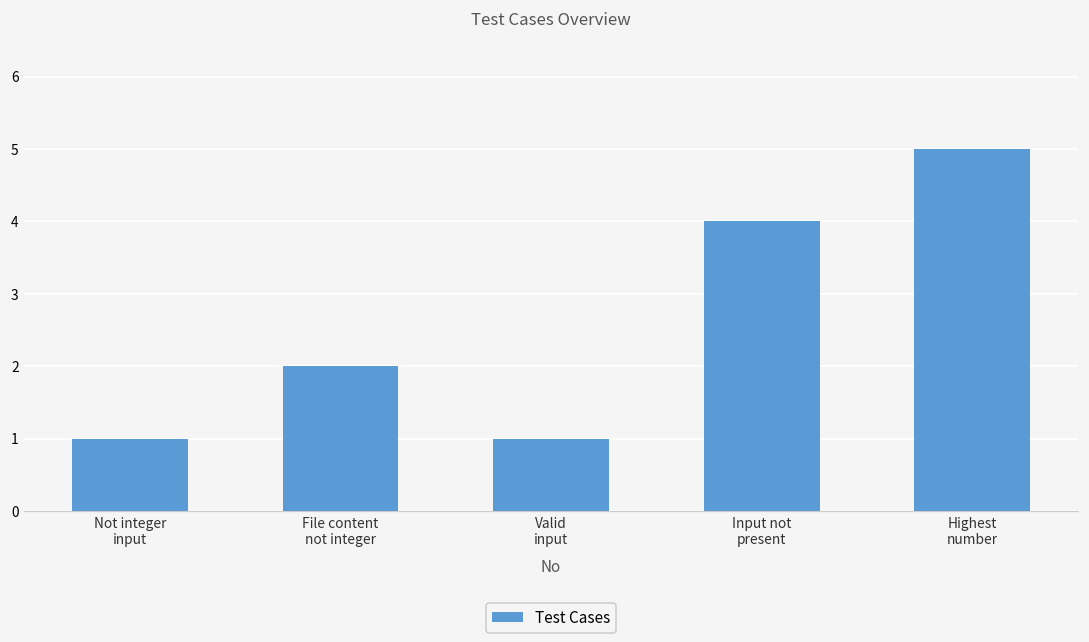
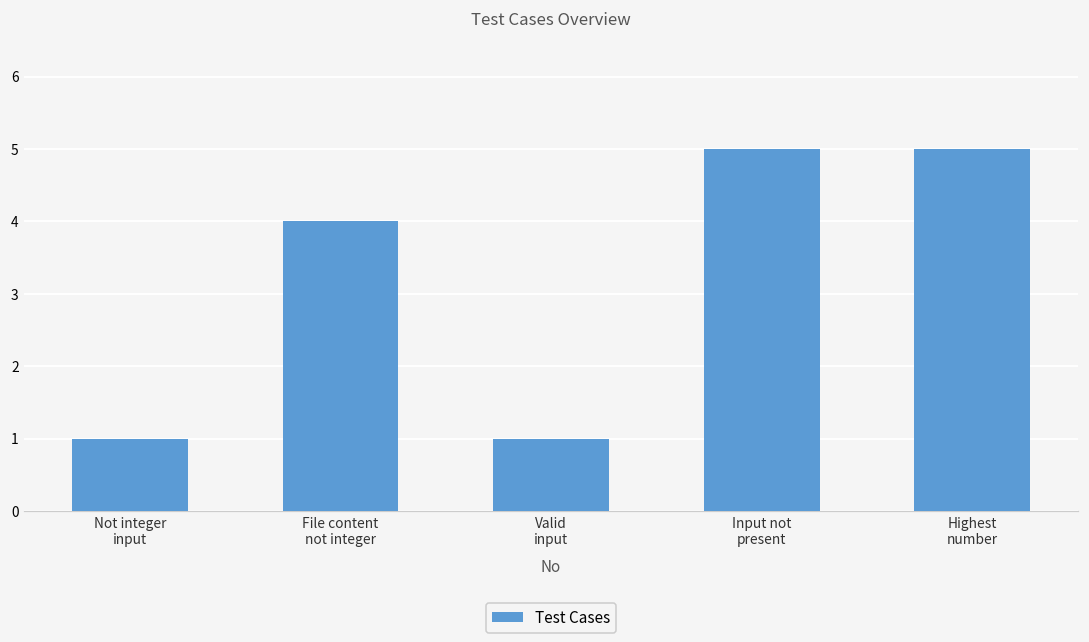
  {
    "Not integer input": 1,
-   "File content not integer": 2,
+   "File content not integer": 4,
    "Valid input": 1,
-   "Input not present": 4,
+   "Input not present": 5,
    "Highest number": 5
  }
